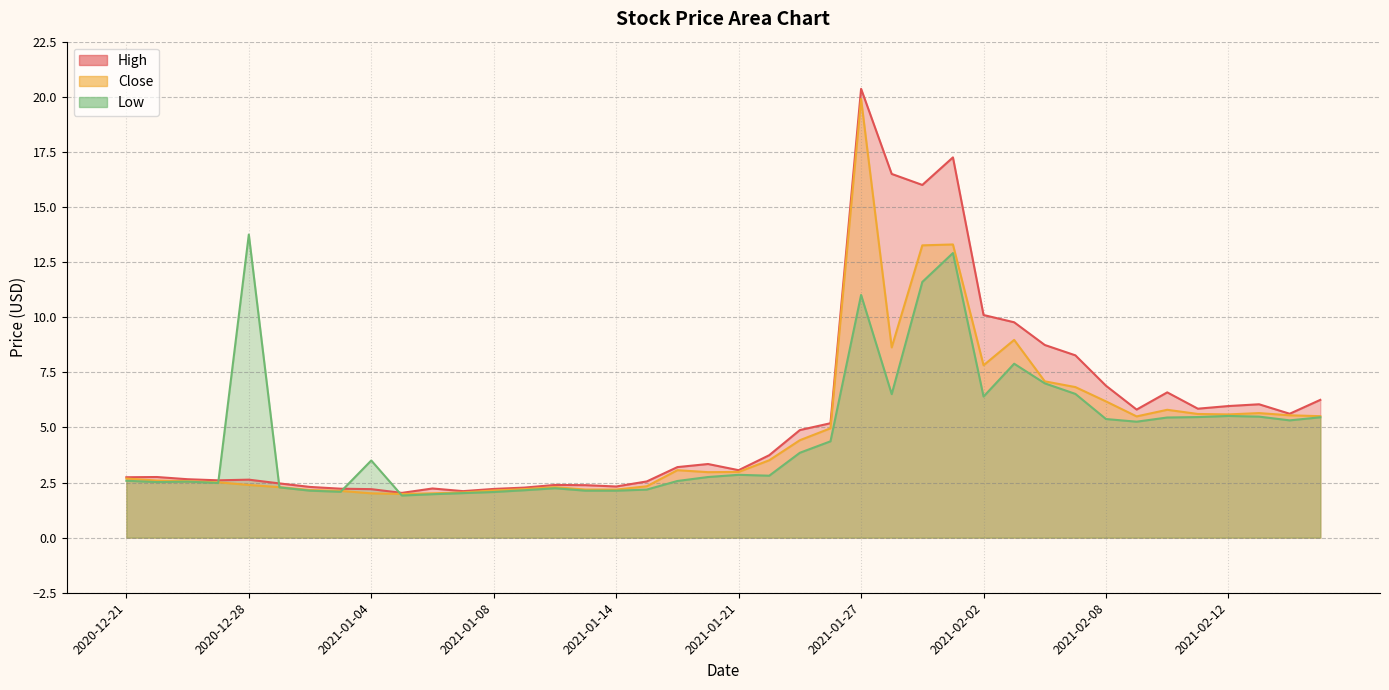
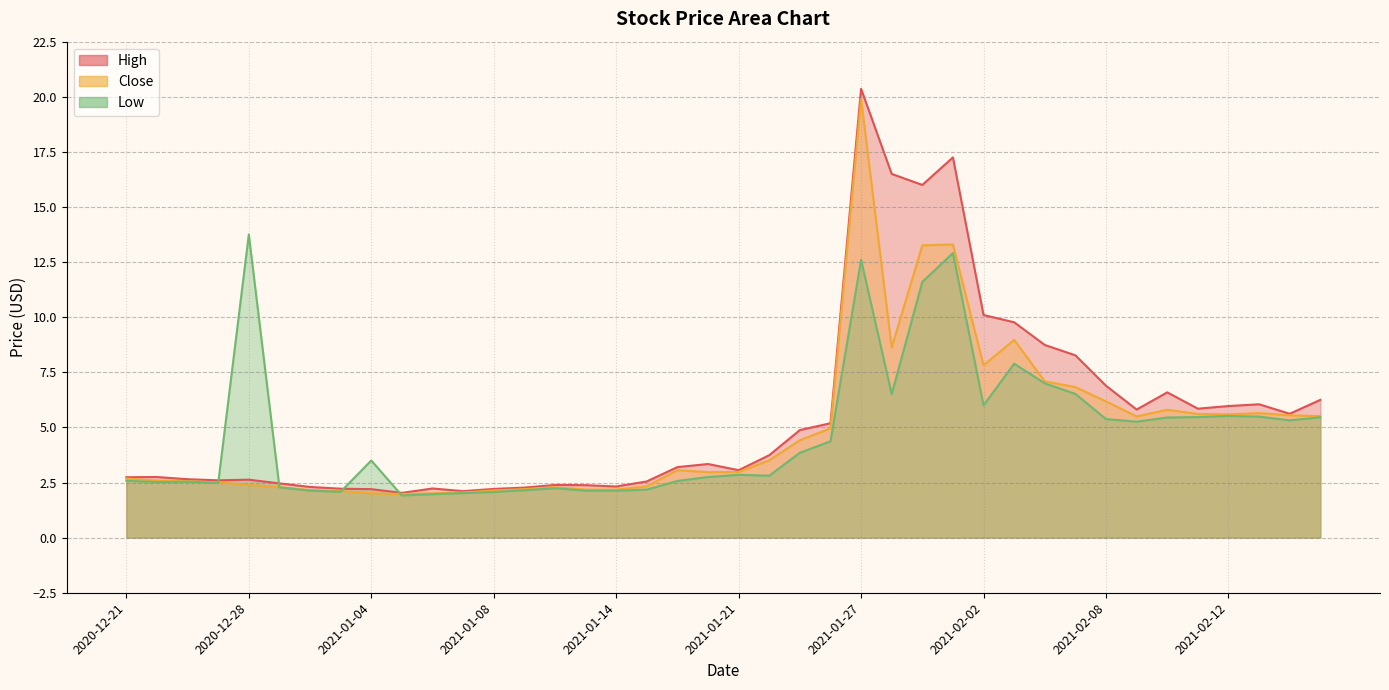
  {
    "Low": {
      "2020-12-28": 13.8,
      "2021-01-04": 3.5,
      "2021-01-21": 2.9,
-     "2021-01-27": 11.0,
-     "2021-02-02": 6.4,
+     "2021-01-27": 12.6,
+     "2021-02-02": 6.0,
      "2021-02-08": 5.4
    }
  }
